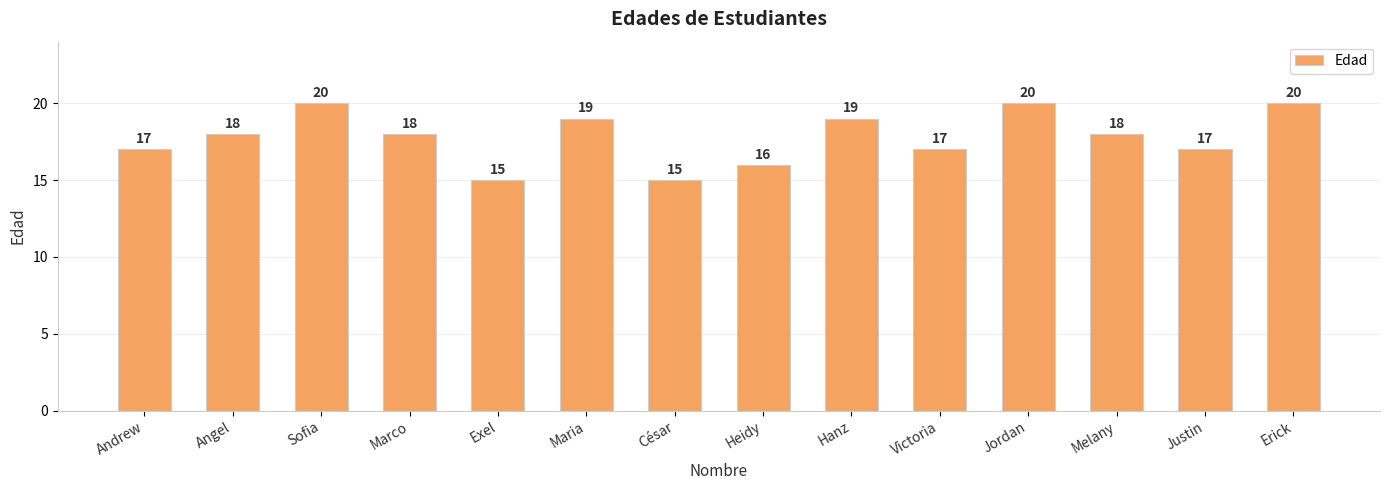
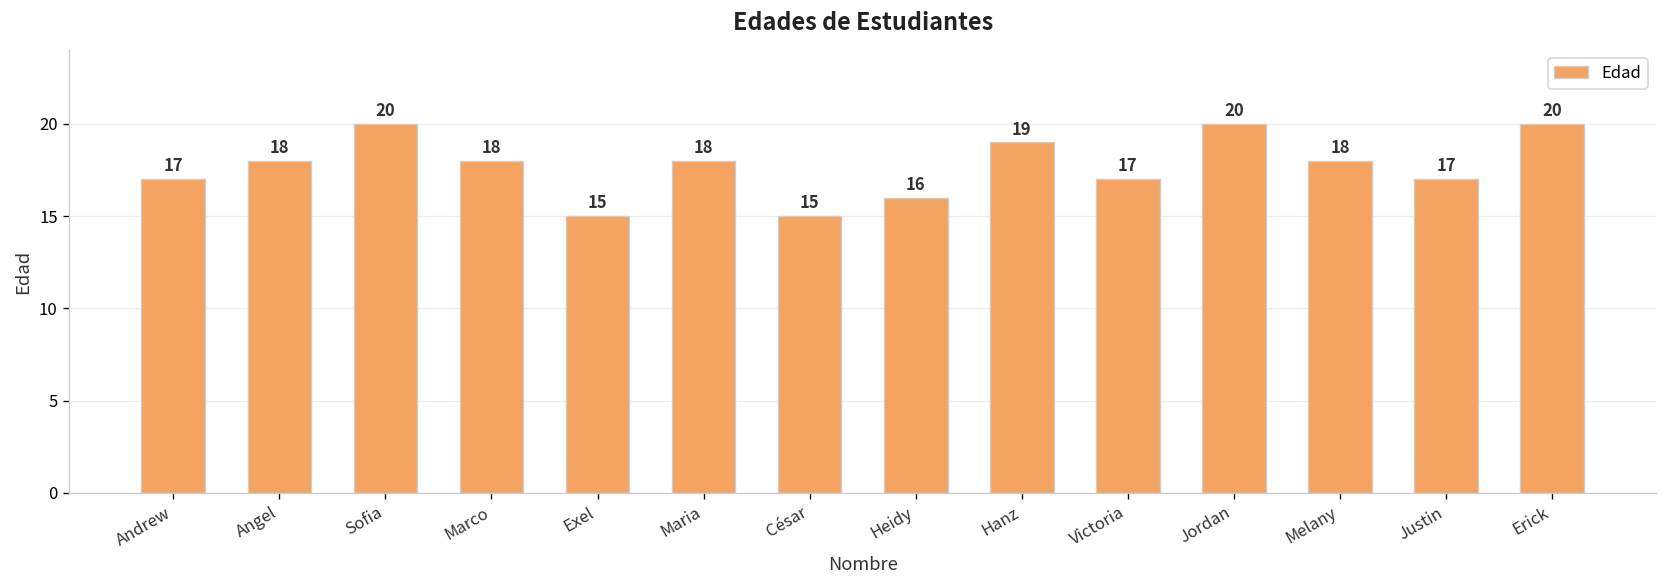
  {
    "Andrew": 17,
    "Angel": 18,
    "Sofia": 20,
    "Marco": 18,
    "Exel": 15,
-   "Maria": 19,
+   "Maria": 18,
    "César": 15,
    "Heidy": 16,
    "Hanz": 19,
    "Victoria": 17,
    "Jordan": 20,
    "Melany": 18,
    "Justin": 17,
    "Erick": 20
  }
